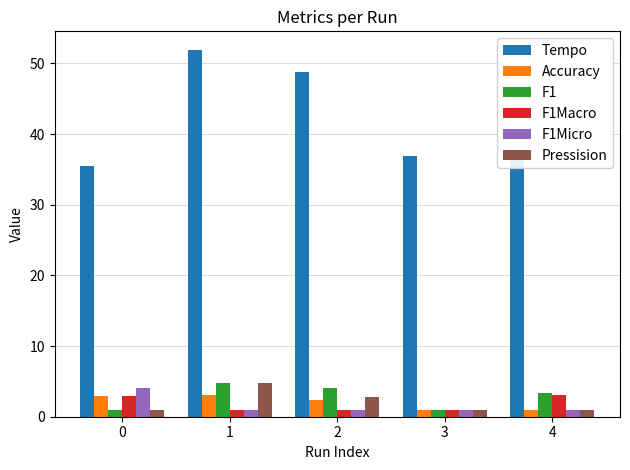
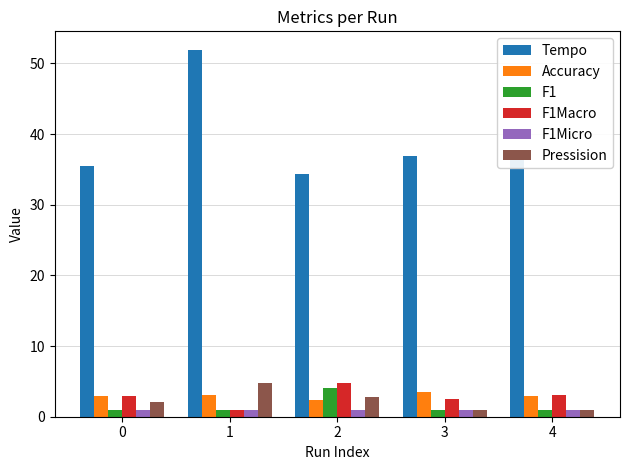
  {
    "Tempo": {
      "0": 35,
      "1": 52,
-     "2": 49,
+     "2": 34,
      "3": 37
    },
    "Accuracy": {
      "0": 3,
      "1": 3,
      "2": 2,
-     "3": 1,
-     "4": 1
+     "3": 3,
+     "4": 3
    },
    "F1": {
      "0": 1,
-     "1": 5,
+     "1": 1,
      "2": 4,
      "3": 1,
-     "4": 3
+     "4": 1
    },
    "F1Macro": {
      "0": 3,
      "1": 1,
-     "2": 1,
-     "3": 1,
+     "2": 5,
+     "3": 2,
      "4": 3
    },
    "F1Micro": {
-     "0": 4,
+     "0": 1,
      "1": 1,
      "2": 1,
      "3": 1,
      "4": 1
    },
    "Pressision": {
-     "0": 1,
+     "0": 2,
      "1": 5,
      "2": 3,
      "3": 1,
      "4": 1
    }
  }
